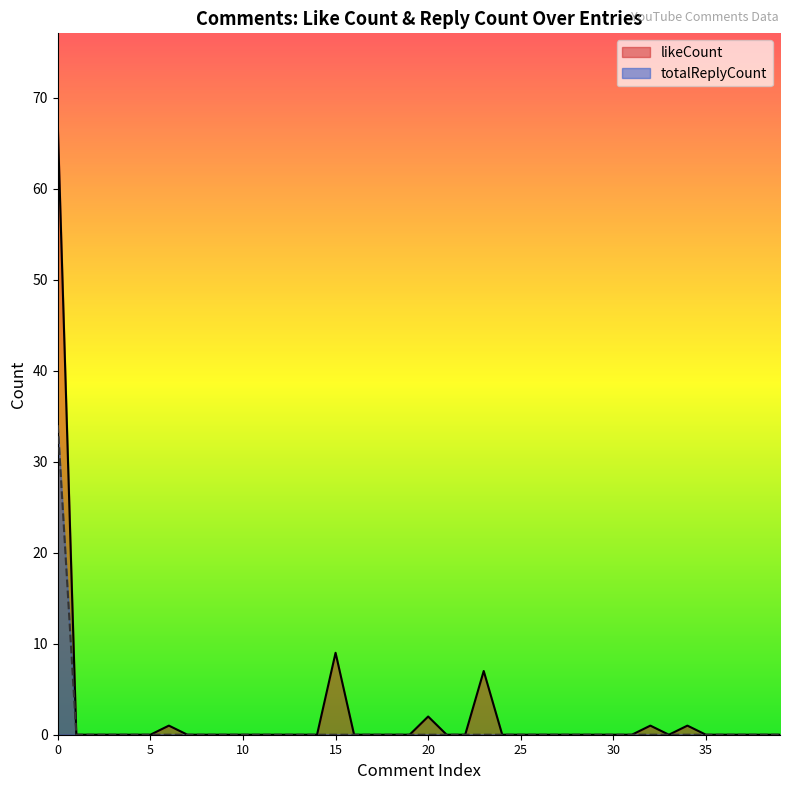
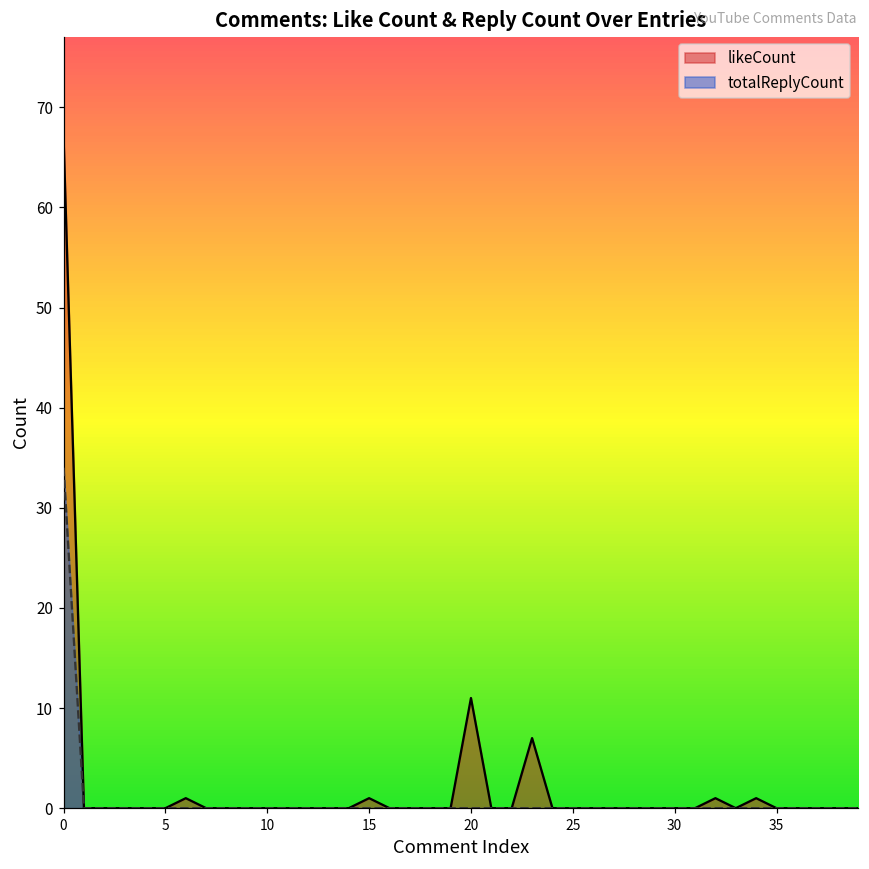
  {
    "likeCount": {
      "0": 67,
-     "15": 9,
-     "20": 2
+     "15": 1,
+     "20": 11
    },
    "totalReplyCount": {
      "0": 34,
      "15": 0,
      "20": 0
    }
  }
